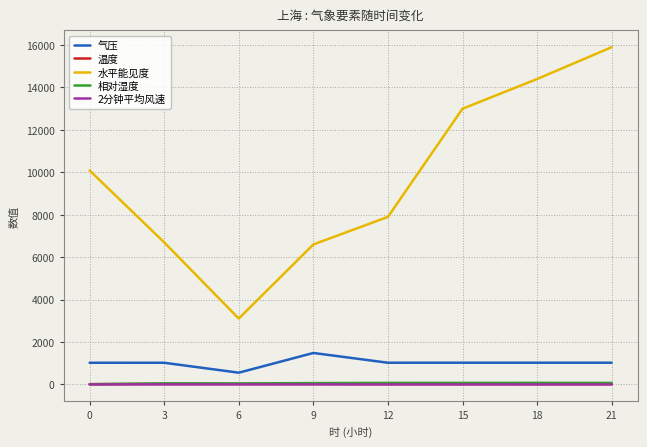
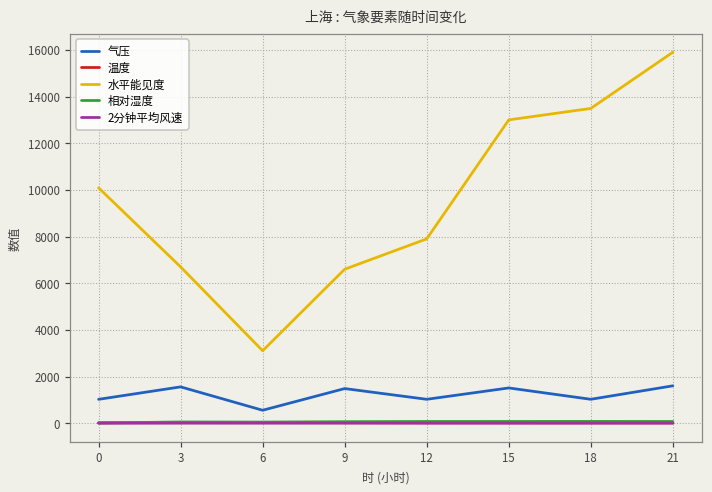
  {
    "气压": {
      "0": 1000,
-     "3": 1000,
+     "3": 1600,
      "6": 600,
      "9": 1500,
      "12": 1000,
-     "15": 1000,
+     "15": 1500,
      "18": 1000,
-     "21": 1000
+     "21": 1600
    },
    "水平能见度": {
      "0": 10100,
      "3": 6700,
      "6": 3100,
      "9": 6600,
      "12": 7900,
      "15": 13000,
-     "18": 14400,
+     "18": 13500,
      "21": 15900
    }
  }
